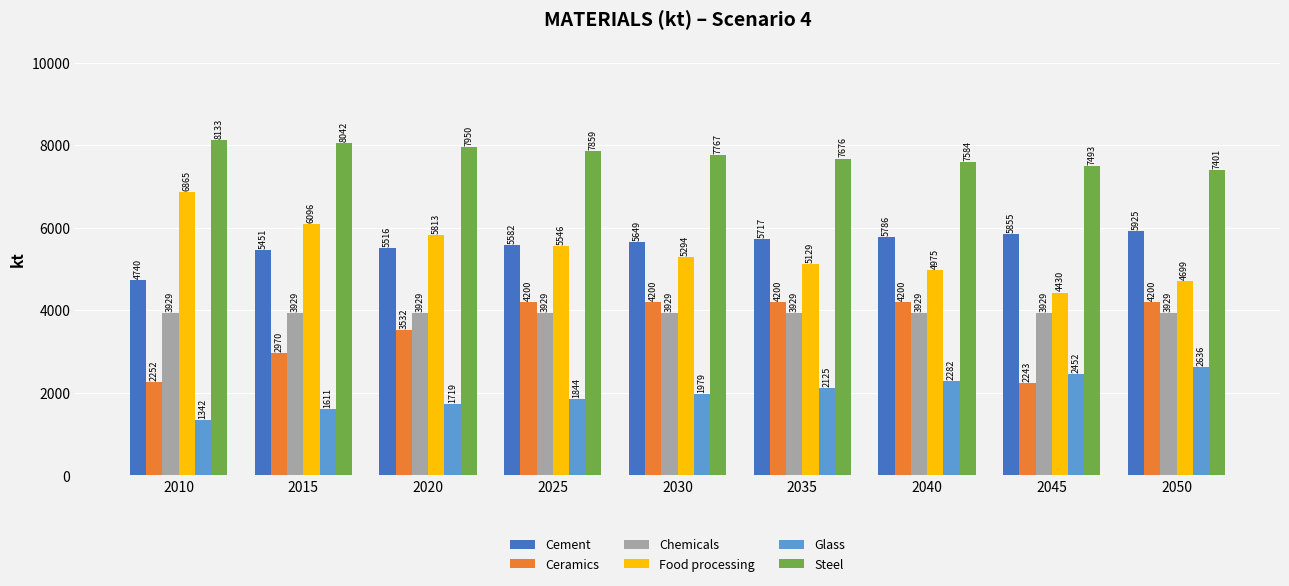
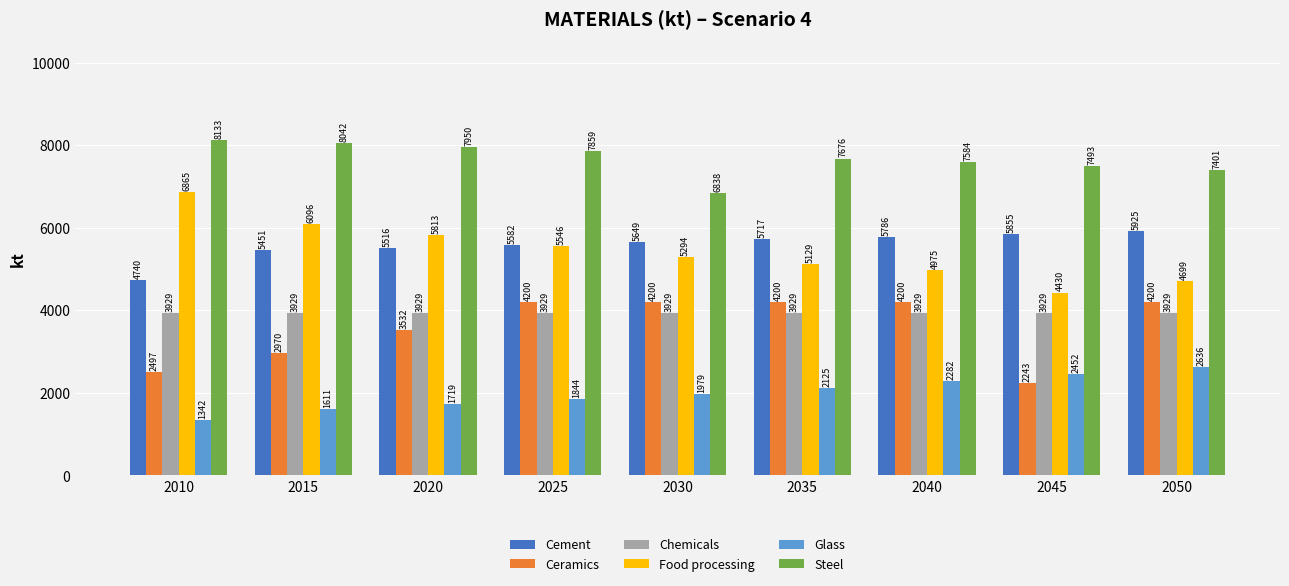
  {
    "Ceramics": {
-     "2010": 2252,
+     "2010": 2497,
      "2015": 2970,
      "2020": 3532,
      "2025": 4200,
      "2030": 4200,
      "2035": 4200,
      "2040": 4200,
      "2045": 2243,
      "2050": 4200
    },
    "Chemicals": {
      "2010": 3929,
      "2015": 3929,
      "2020": 3929,
      "2025": 3929,
      "2030": 3929,
      "2035": 3929,
      "2040": 3929,
      "2045": 3929,
      "2050": 3929
    },
    "Food processing": {
      "2010": 6865,
      "2015": 6096,
      "2020": 5813,
      "2025": 5546,
      "2030": 5294,
      "2035": 5129,
      "2040": 4975,
      "2045": 4430,
      "2050": 4699
    },
    "Steel": {
      "2010": 8133,
      "2015": 8042,
      "2020": 7950,
      "2025": 7859,
-     "2030": 7767,
+     "2030": 6838,
      "2035": 7676,
      "2040": 7584,
      "2045": 7493,
      "2050": 7401
    }
  }
